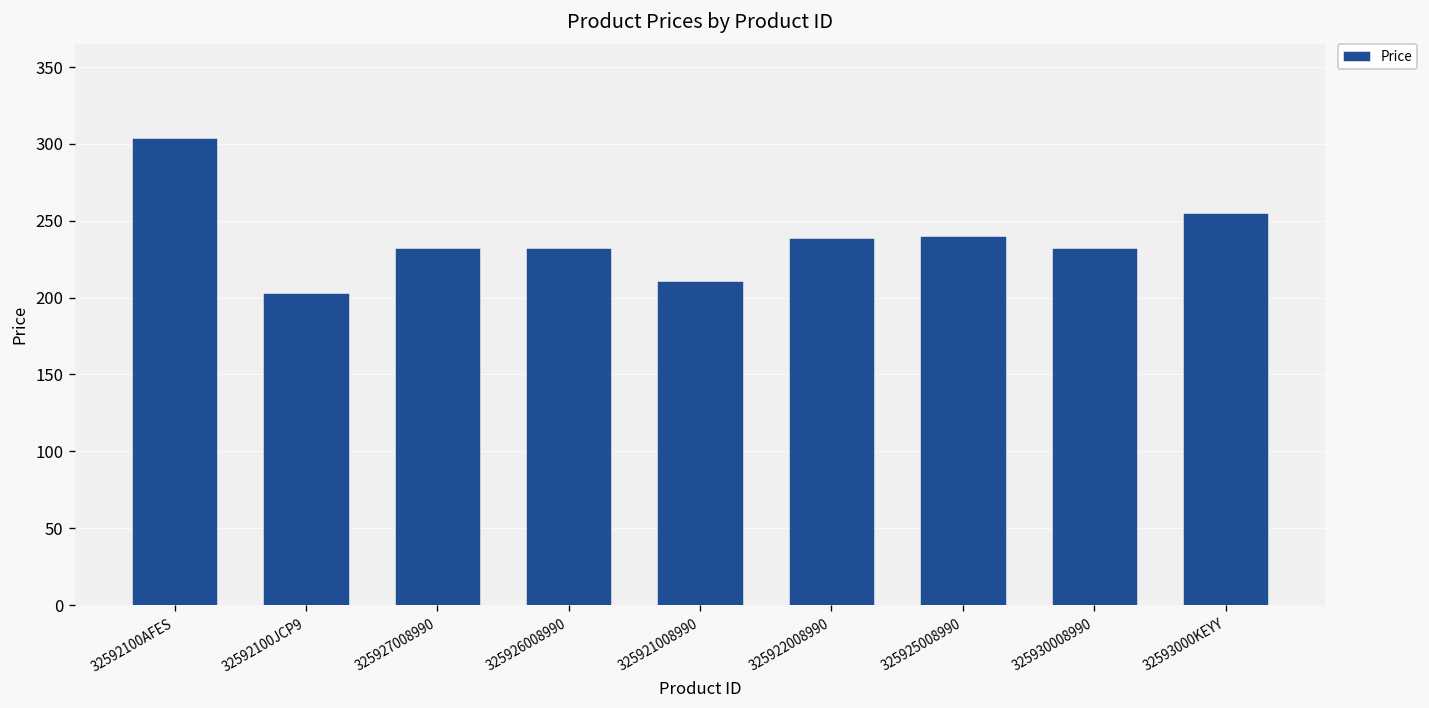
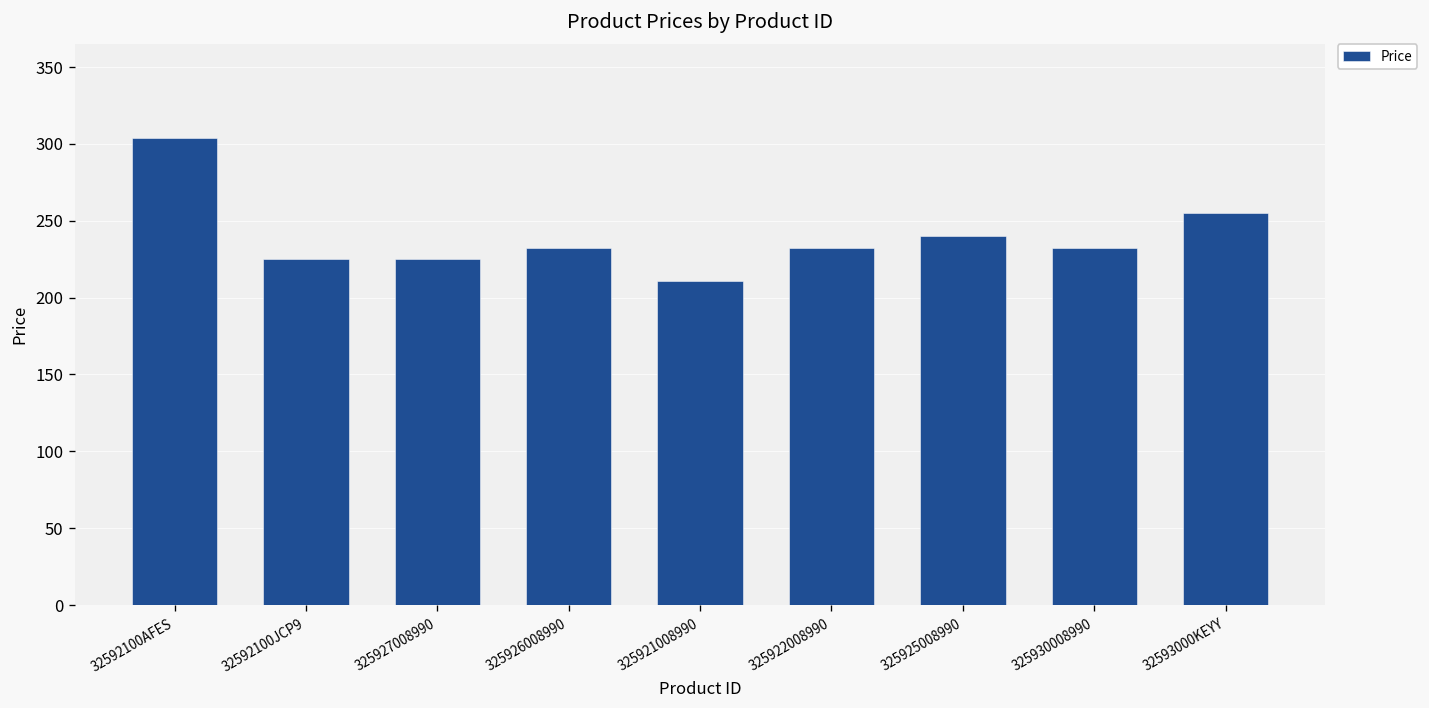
  {
    "32592100AFES": 304,
-   "32592100JCP9": 203,
-   "325927008990": 232,
+   "32592100JCP9": 225,
+   "325927008990": 225,
    "325926008990": 232,
    "325921008990": 211,
-   "325922008990": 239,
+   "325922008990": 232,
    "325925008990": 240,
    "325930008990": 232,
    "32593000KEYY": 255
  }
